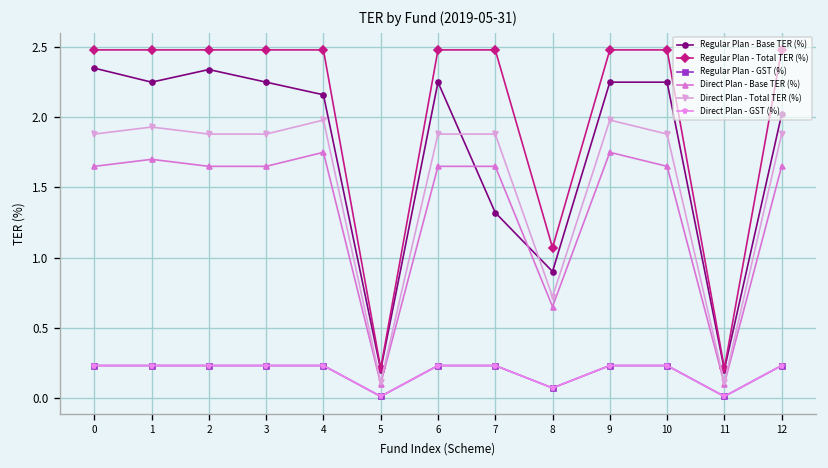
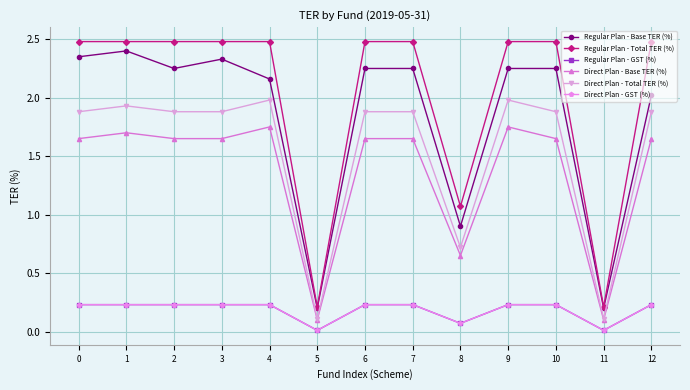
  {
    "Regular Plan - Base TER (%)": {
      "0": 2.35,
-     "1": 2.25,
-     "2": 2.34,
-     "3": 2.25,
+     "1": 2.40,
+     "2": 2.25,
+     "3": 2.33,
      "4": 2.16,
      "6": 2.25,
-     "7": 1.32,
+     "7": 2.25,
      "8": 0.90,
      "9": 2.25,
      "10": 2.25
    },
    "Regular Plan - Total TER (%)": {
      "0": 2.48,
      "1": 2.48,
      "2": 2.48,
      "3": 2.48,
      "4": 2.48,
      "6": 2.48,
      "7": 2.48,
      "8": 1.07,
      "9": 2.48,
      "10": 2.48
    }
  }
